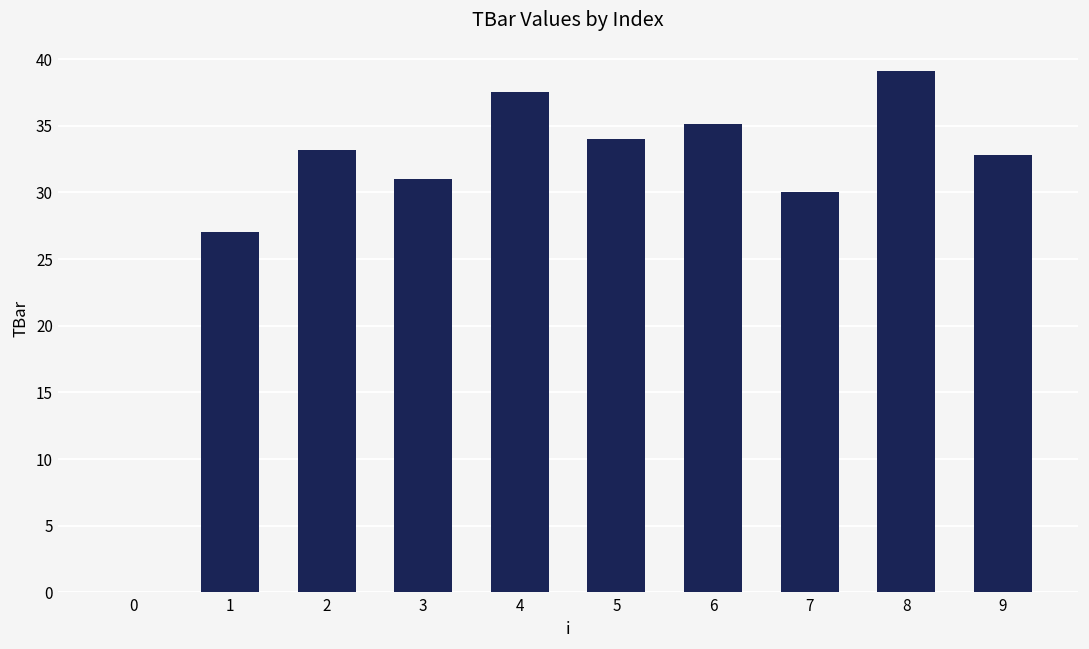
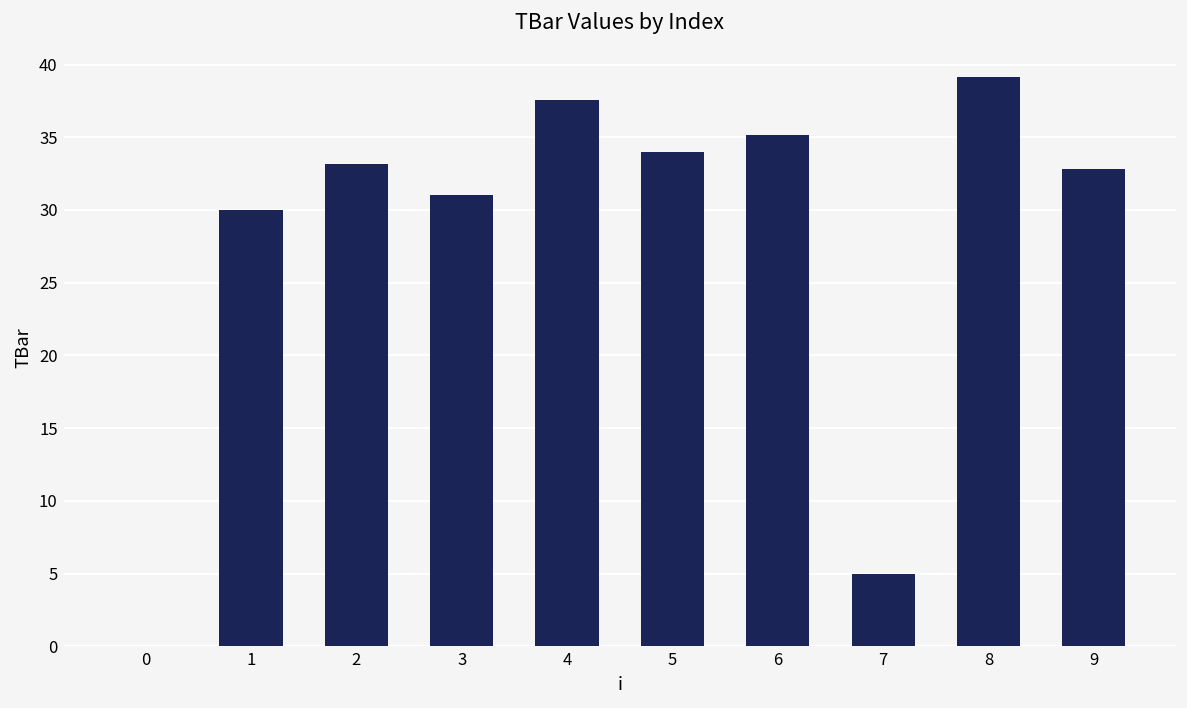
  {
    "0": 0,
-   "1": 27,
+   "1": 30,
    "2": 33,
    "3": 31,
    "4": 37.5,
    "5": 34,
    "6": 35,
-   "7": 30,
+   "7": 5,
    "8": 39,
    "9": 33
  }
